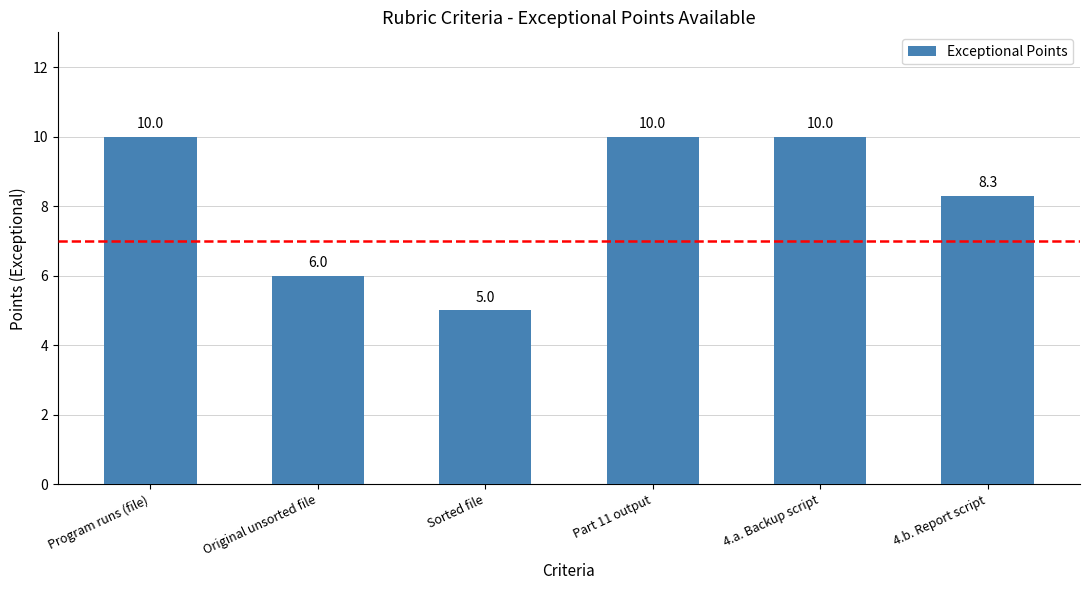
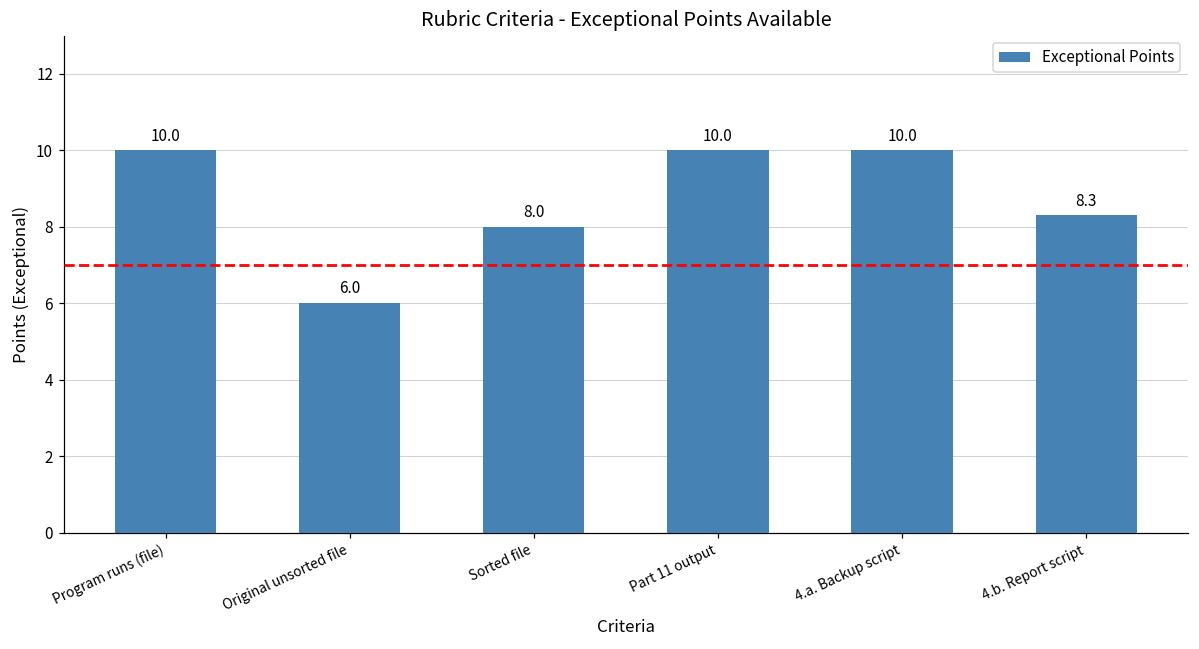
  {
    "Program runs (file)": 10.0,
    "Original unsorted file": 6.0,
-   "Sorted file": 5.0,
+   "Sorted file": 8.0,
    "Part 11 output": 10.0,
    "4.a. Backup script": 10.0,
    "4.b. Report script": 8.3
  }
